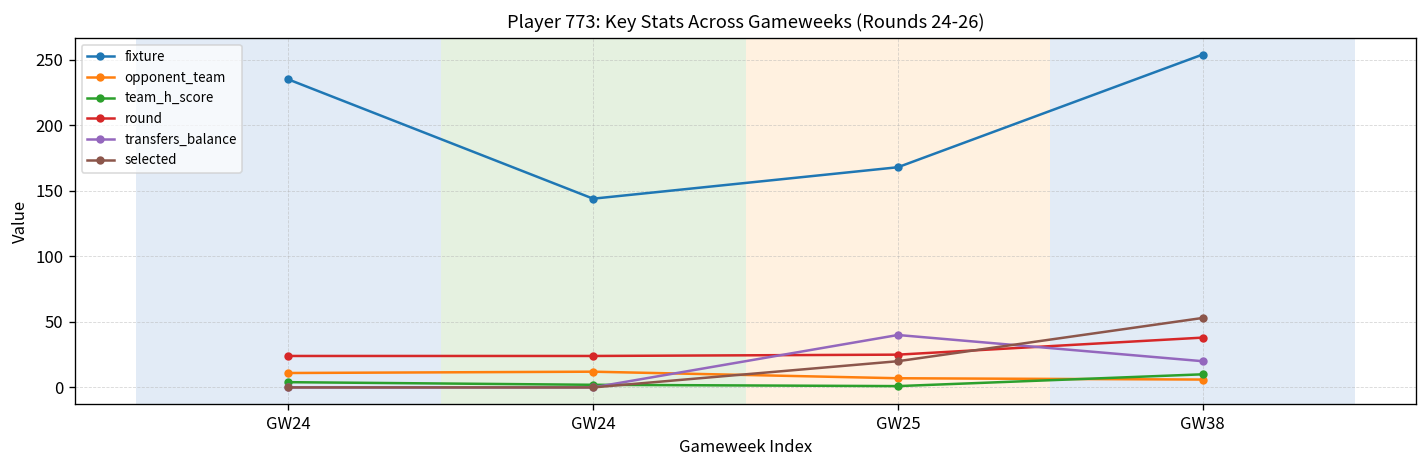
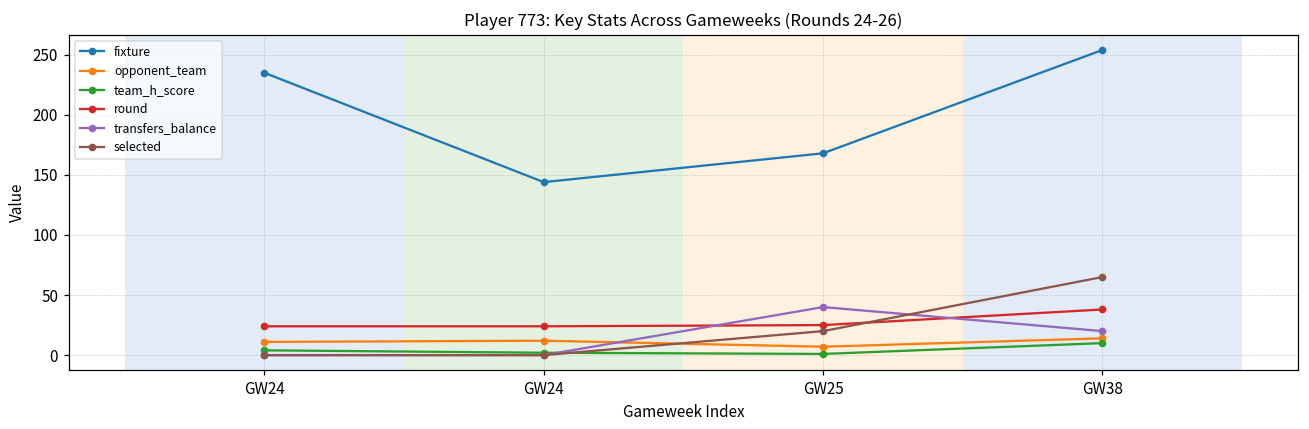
  {
    "fixture": {
      "GW25": 168,
      "GW38": 254
    },
    "opponent_team": {
      "GW25": 7,
-     "GW38": 6
+     "GW38": 14
    },
    "team_h_score": {
      "GW25": 1,
      "GW38": 10
    },
    "round": {
      "GW25": 25,
      "GW38": 38
    },
    "transfers_balance": {
      "GW25": 40,
      "GW38": 20
    },
    "selected": {
      "GW25": 20,
-     "GW38": 53
+     "GW38": 65
    }
  }
